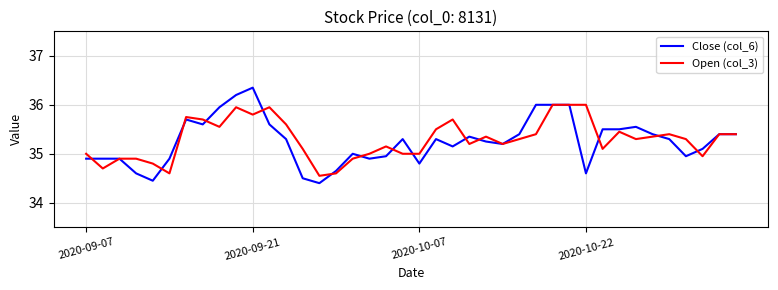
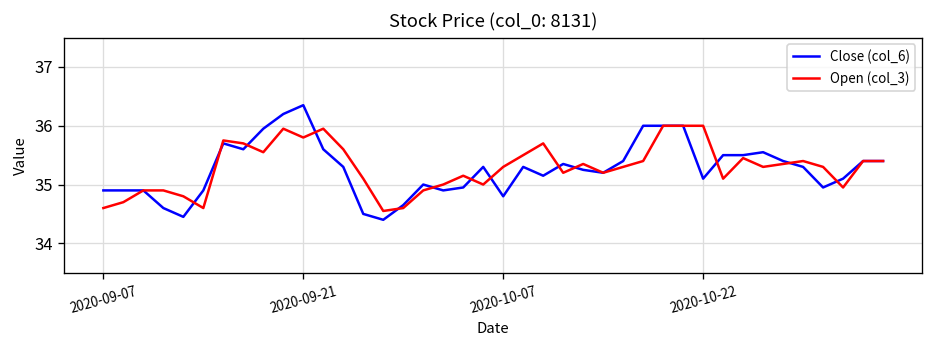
  {
    "Close (col_6)": {
      "2020-09-07": 34.9,
      "2020-09-21": 36.4,
      "2020-10-07": 34.8,
-     "2020-10-22": 34.6
+     "2020-10-22": 35.1
    },
    "Open (col_3)": {
-     "2020-09-07": 35.0,
+     "2020-09-07": 34.6,
      "2020-09-21": 35.8,
-     "2020-10-07": 35.0,
+     "2020-10-07": 35.3,
      "2020-10-22": 36.0
    }
  }
